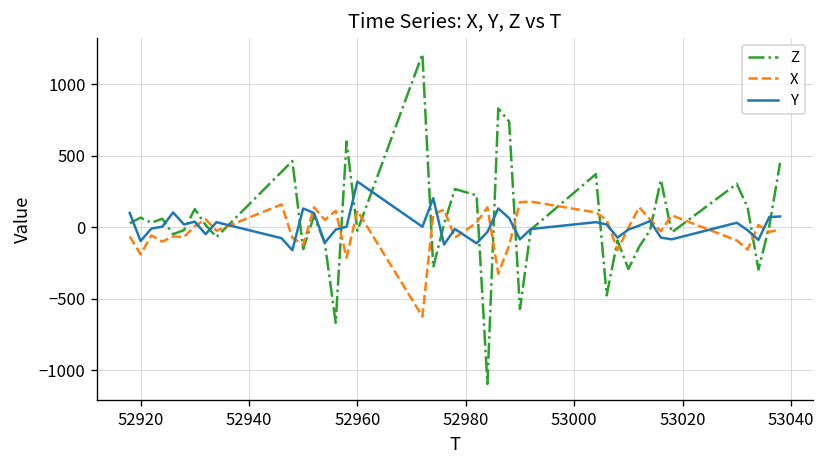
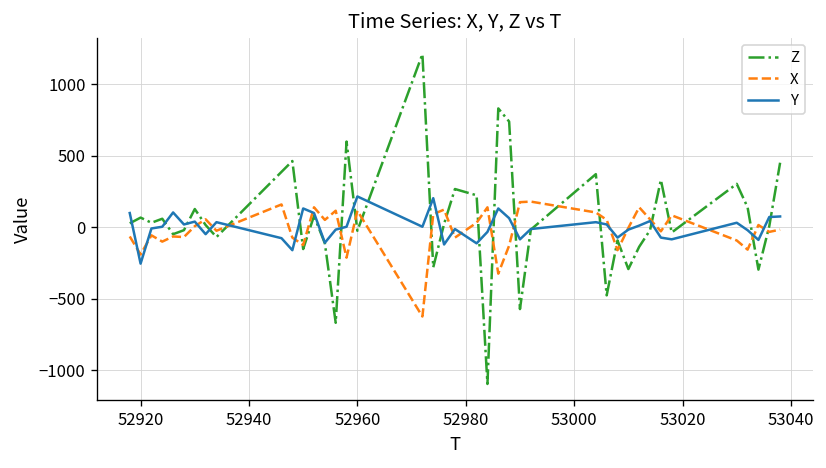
  {
    "Z": {
      "52920": 70,
      "52960": -20
    },
    "X": {
      "52920": -190,
      "52960": 120
    },
    "Y": {
-     "52920": -100,
-     "52960": 320
+     "52920": -250,
+     "52960": 220
    }
  }
